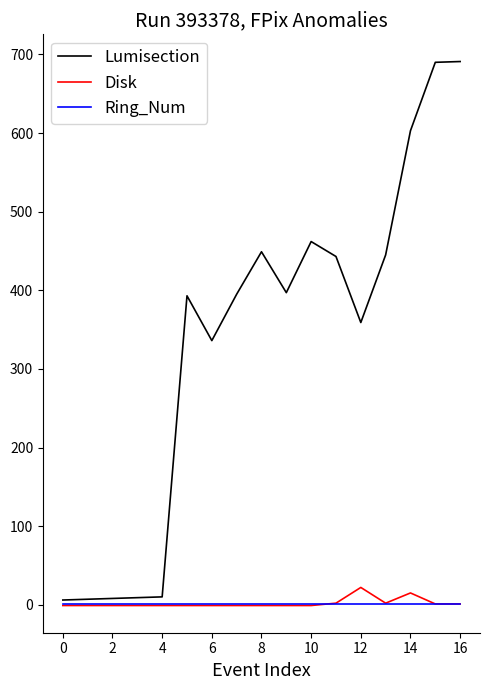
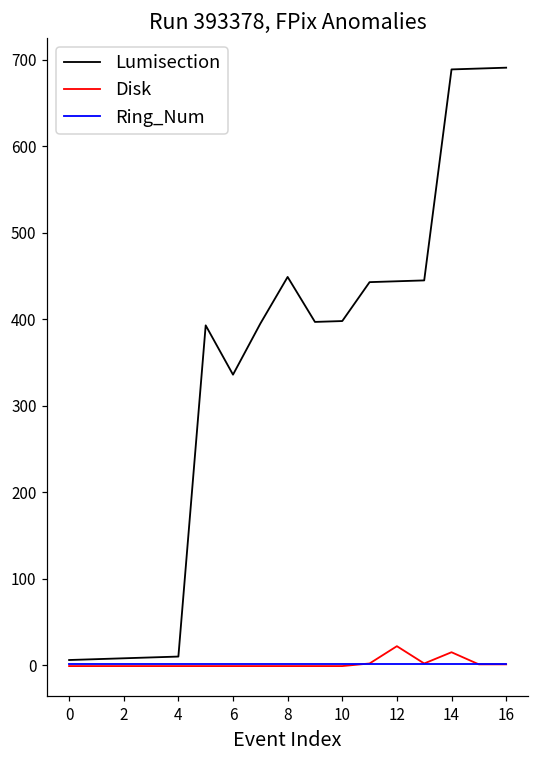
  {
    "Lumisection": {
      "0": 10,
      "2": 10,
      "4": 10,
      "6": 340,
      "8": 450,
-     "10": 460,
-     "12": 360,
-     "14": 600,
+     "10": 400,
+     "12": 440,
+     "14": 690,
      "16": 690
    },
    "Disk": {
      "12": 20,
      "14": 20
    },
    "Ring_Num": {
      "12": 0,
      "14": 0
    }
  }
